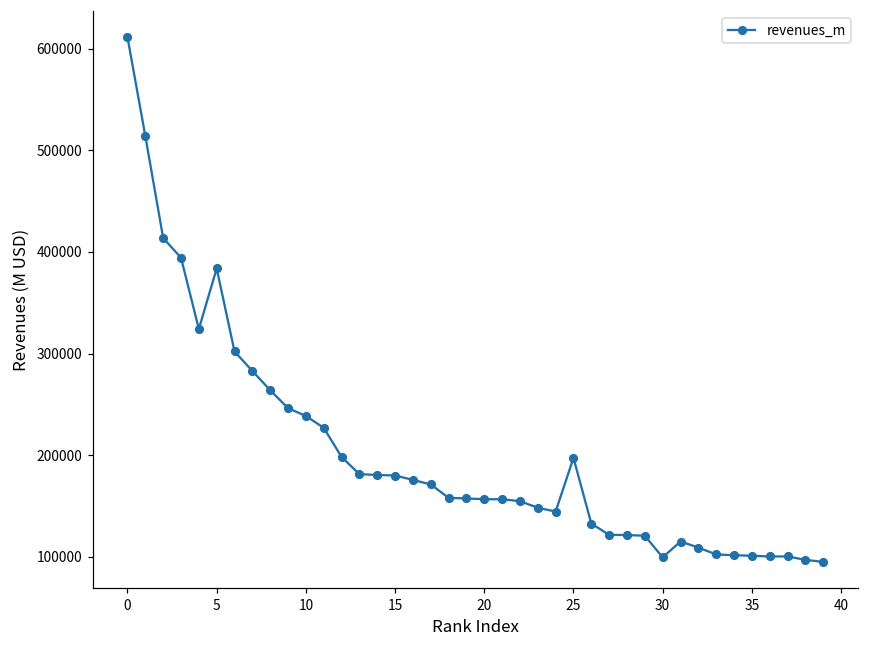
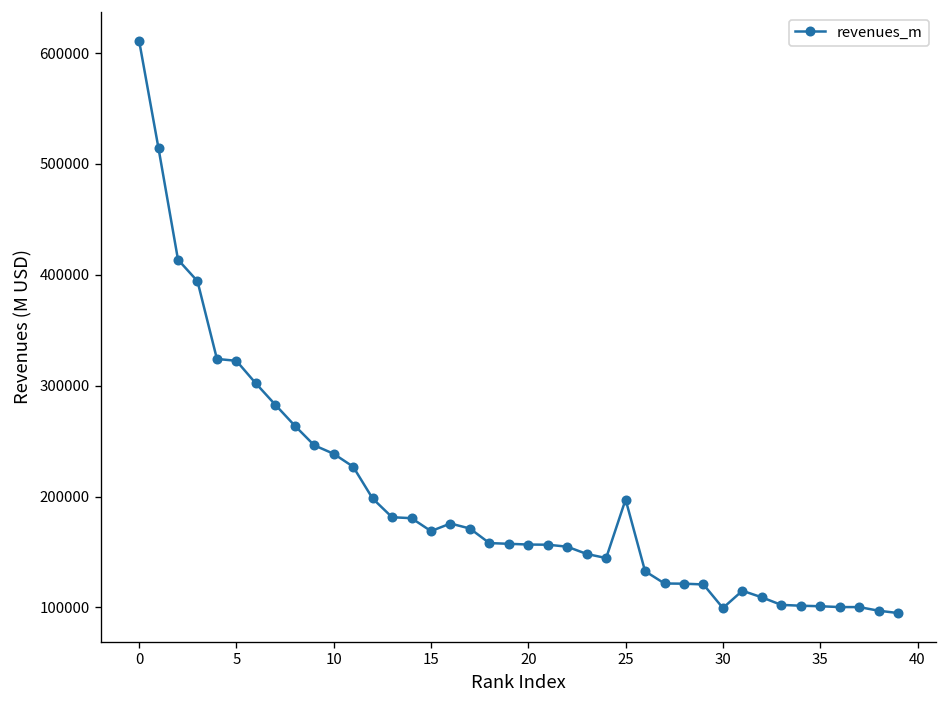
  {
    "0": 610000,
-   "5": 380000,
+   "5": 320000,
    "10": 240000,
-   "15": 180000,
+   "15": 170000,
    "20": 160000,
    "25": 200000,
    "30": 100000,
    "35": 100000
  }
